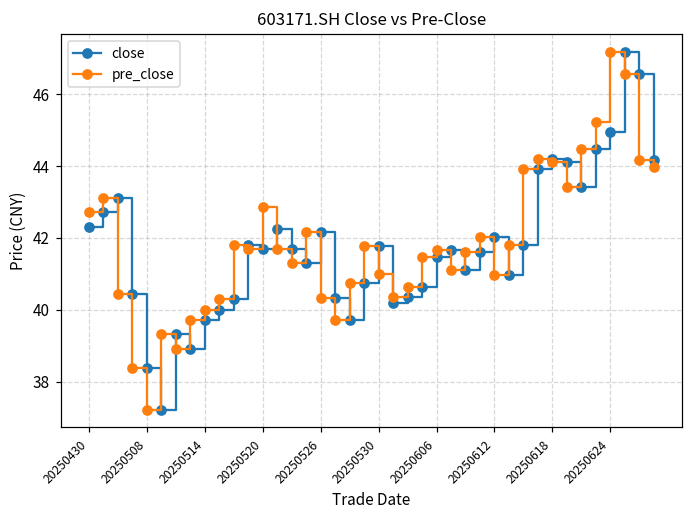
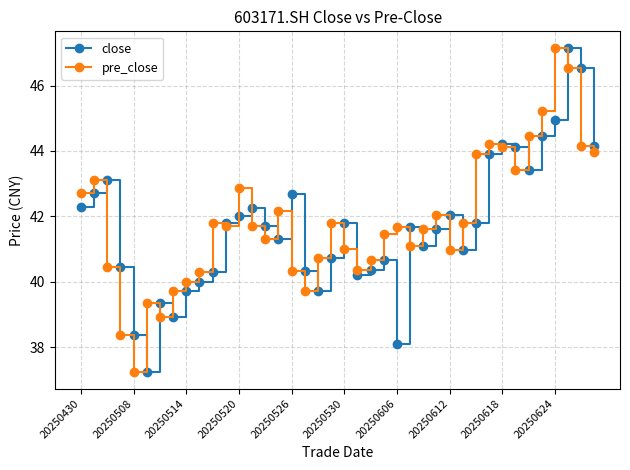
  {
    "close": {
      "20250430": 42.3,
      "20250508": 38.4,
      "20250514": 39.7,
-     "20250520": 41.7,
-     "20250526": 42.2,
+     "20250520": 42.0,
+     "20250526": 42.7,
      "20250530": 41.8,
-     "20250606": 41.5,
+     "20250606": 38.1,
      "20250612": 42.0,
      "20250618": 44.2,
      "20250624": 44.9
    },
    "pre_close": {
      "20250430": 42.7,
      "20250508": 37.2,
      "20250514": 40.0,
      "20250520": 42.9,
      "20250526": 40.3,
      "20250530": 41.0,
      "20250606": 41.7,
      "20250612": 41.0,
      "20250618": 44.1,
      "20250624": 47.2
    }
  }
